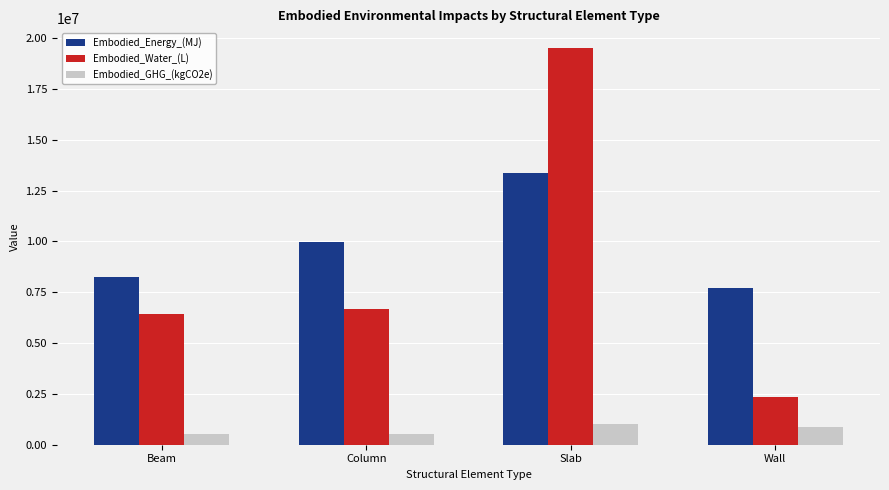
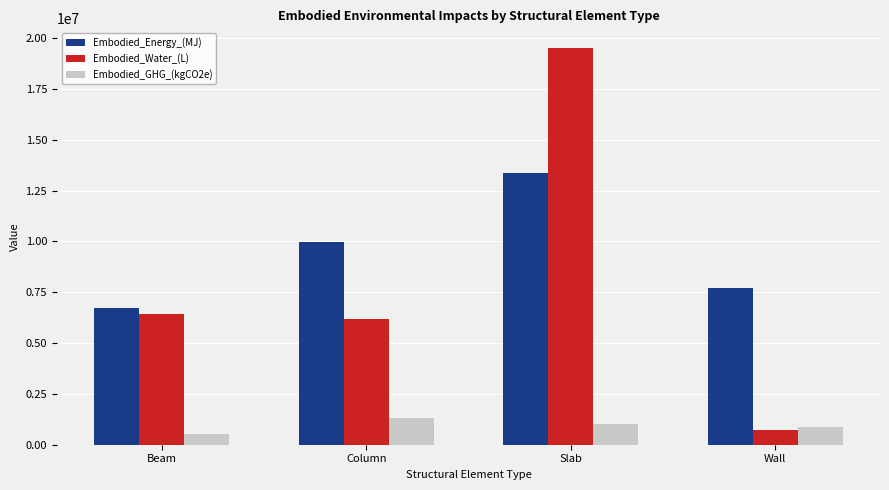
  {
    "Embodied_Energy_(MJ)": {
-     "Beam": 8200000,
+     "Beam": 6700000,
      "Column": 10000000,
      "Slab": 13400000,
      "Wall": 7700000
    },
    "Embodied_Water_(L)": {
      "Beam": 6500000,
-     "Column": 6700000,
+     "Column": 6200000,
      "Slab": 19500000,
-     "Wall": 2300000
+     "Wall": 700000
    },
    "Embodied_GHG_(kgCO2e)": {
      "Beam": 500000,
-     "Column": 500000,
+     "Column": 1300000,
      "Slab": 1000000,
      "Wall": 900000
    }
  }
